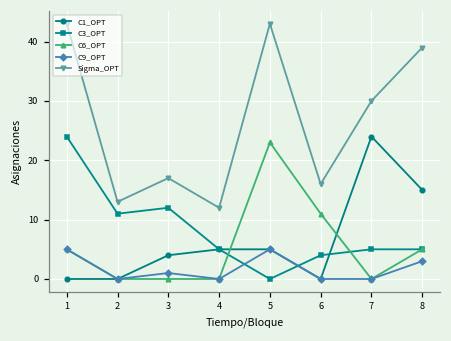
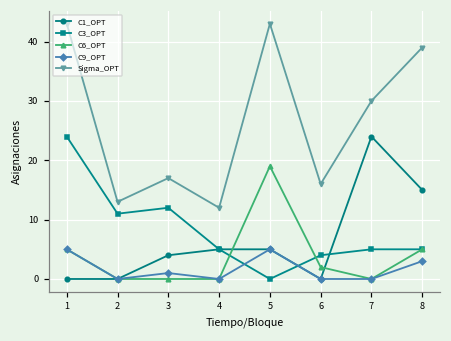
  {
    "C6_OPT": {
      "3": 0,
-     "5": 23,
-     "6": 11
+     "5": 19,
+     "6": 2
    }
  }
